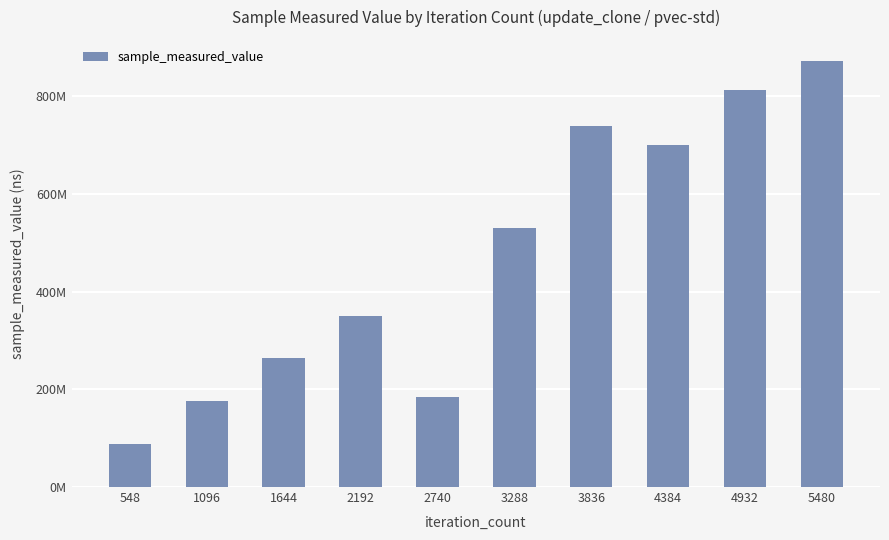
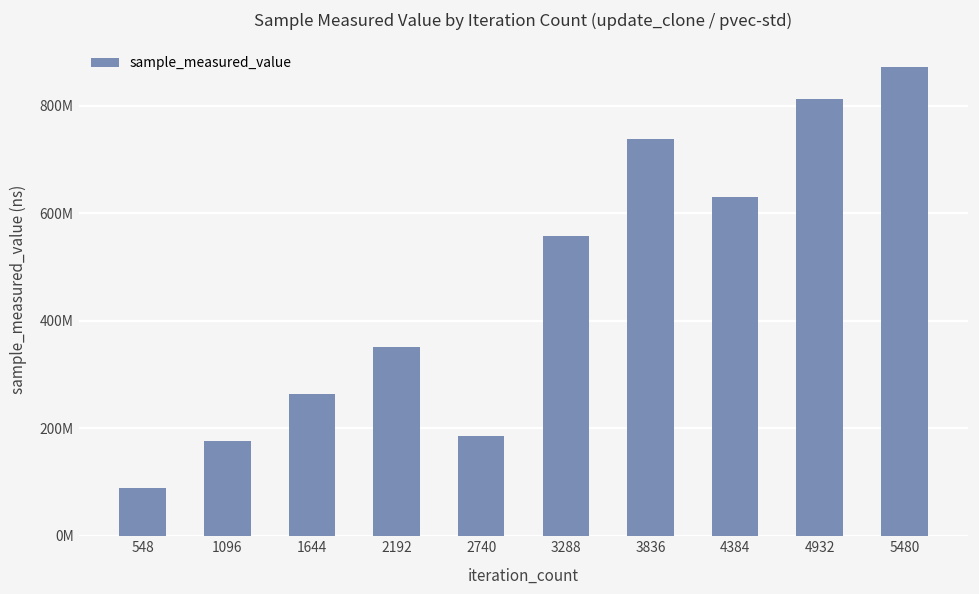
  {
    "548": 90000000,
    "1096": 180000000,
    "1644": 260000000,
    "2192": 350000000,
    "2740": 190000000,
-   "3288": 530000000,
+   "3288": 560000000,
    "3836": 740000000,
-   "4384": 700000000,
+   "4384": 630000000,
    "4932": 810000000,
    "5480": 870000000
  }
